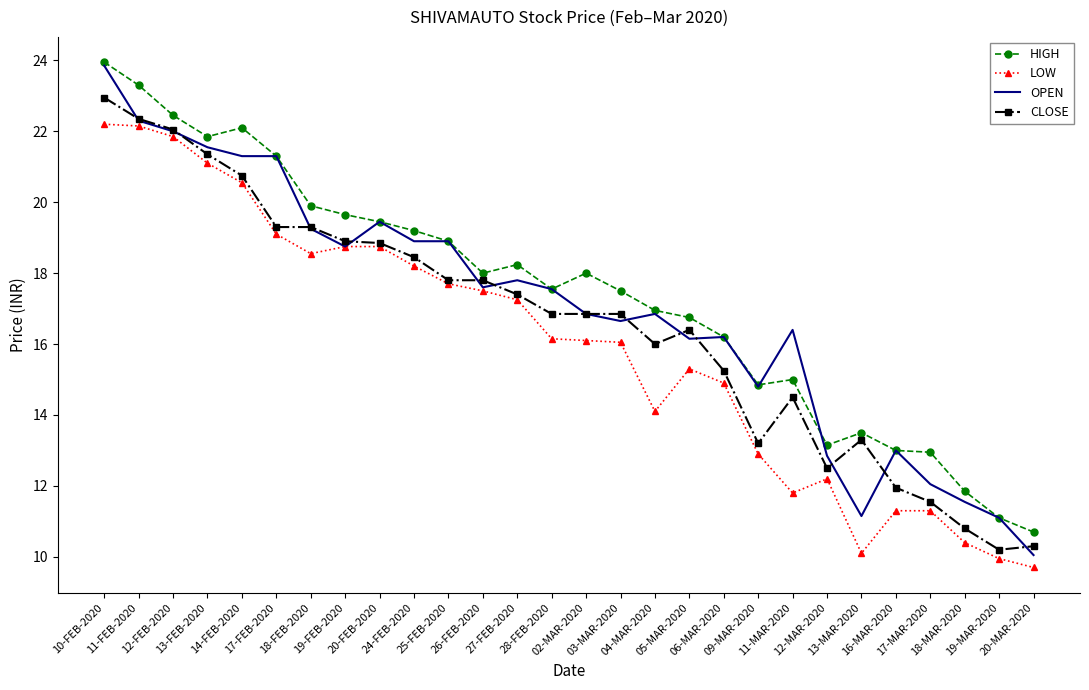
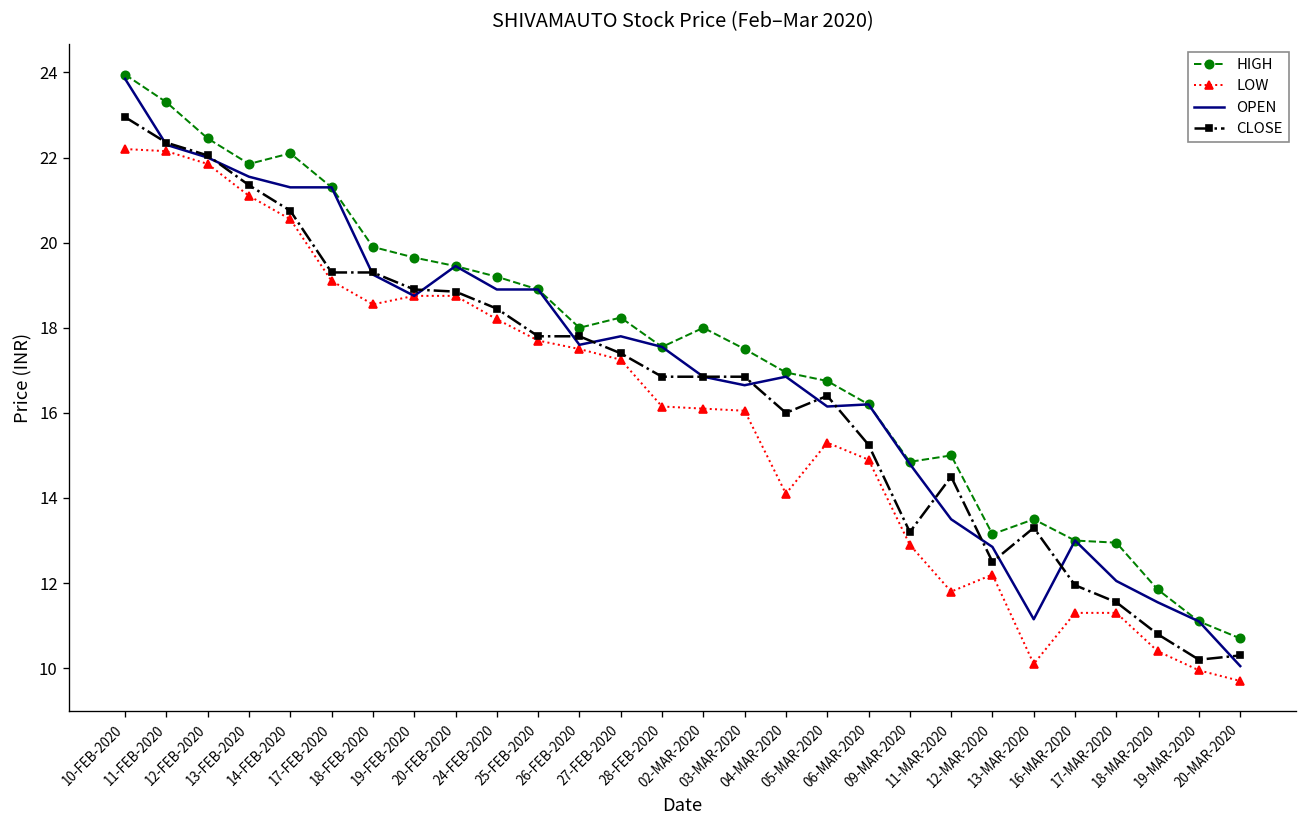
  {
    "HIGH": {
      "10-FEB-2020": 24.0,
      "11-FEB-2020": 23.3,
      "12-FEB-2020": 22.5,
      "13-FEB-2020": 21.9,
      "14-FEB-2020": 22.1,
      "18-FEB-2020": 19.9,
      "19-FEB-2020": 19.7,
      "24-FEB-2020": 19.2,
      "26-FEB-2020": 18.0,
      "27-FEB-2020": 18.2,
      "02-MAR-2020": 18.0,
      "03-MAR-2020": 17.5,
      "04-MAR-2020": 17.0,
      "05-MAR-2020": 16.8,
      "11-MAR-2020": 15.0,
      "12-MAR-2020": 13.2,
      "13-MAR-2020": 13.5,
      "17-MAR-2020": 13.0,
      "18-MAR-2020": 11.9,
      "20-MAR-2020": 10.7
    },
    "LOW": {
      "10-FEB-2020": 22.2,
      "11-FEB-2020": 22.2,
      "12-FEB-2020": 21.9,
      "13-FEB-2020": 21.1,
      "14-FEB-2020": 20.6,
      "17-FEB-2020": 19.1,
      "18-FEB-2020": 18.6,
      "20-FEB-2020": 18.8,
      "24-FEB-2020": 18.2,
      "25-FEB-2020": 17.7,
      "26-FEB-2020": 17.5,
      "27-FEB-2020": 17.3,
      "28-FEB-2020": 16.2,
      "02-MAR-2020": 16.1,
      "03-MAR-2020": 16.1,
      "04-MAR-2020": 14.1,
      "05-MAR-2020": 15.3,
      "06-MAR-2020": 14.9,
      "09-MAR-2020": 12.9,
      "11-MAR-2020": 11.8,
      "12-MAR-2020": 12.2,
      "13-MAR-2020": 10.1,
      "16-MAR-2020": 11.3,
      "17-MAR-2020": 11.3,
      "18-MAR-2020": 10.4,
      "19-MAR-2020": 10.0,
      "20-MAR-2020": 9.7
    },
    "OPEN": {
      "10-FEB-2020": 23.9,
      "13-FEB-2020": 21.6,
      "14-FEB-2020": 21.3,
      "24-FEB-2020": 18.9,
      "26-FEB-2020": 17.6,
      "27-FEB-2020": 17.8,
      "03-MAR-2020": 16.7,
      "04-MAR-2020": 16.9,
      "05-MAR-2020": 16.2,
-     "11-MAR-2020": 16.4,
+     "11-MAR-2020": 13.5,
      "12-MAR-2020": 12.9,
      "13-MAR-2020": 11.2,
      "17-MAR-2020": 12.1,
      "18-MAR-2020": 11.6,
      "20-MAR-2020": 10.1
    },
    "CLOSE": {
      "10-FEB-2020": 23.0,
      "13-FEB-2020": 21.4,
      "14-FEB-2020": 20.8,
      "17-FEB-2020": 19.3,
      "19-FEB-2020": 18.9,
      "20-FEB-2020": 18.9,
      "24-FEB-2020": 18.5,
      "25-FEB-2020": 17.8,
      "26-FEB-2020": 17.8,
      "27-FEB-2020": 17.4,
      "28-FEB-2020": 16.9,
      "03-MAR-2020": 16.9,
      "04-MAR-2020": 16.0,
      "05-MAR-2020": 16.4,
      "06-MAR-2020": 15.3,
      "09-MAR-2020": 13.2,
      "11-MAR-2020": 14.5,
      "12-MAR-2020": 12.5,
      "13-MAR-2020": 13.3,
      "16-MAR-2020": 12.0,
      "17-MAR-2020": 11.6,
      "18-MAR-2020": 10.8,
      "19-MAR-2020": 10.2,
      "20-MAR-2020": 10.3
    }
  }
